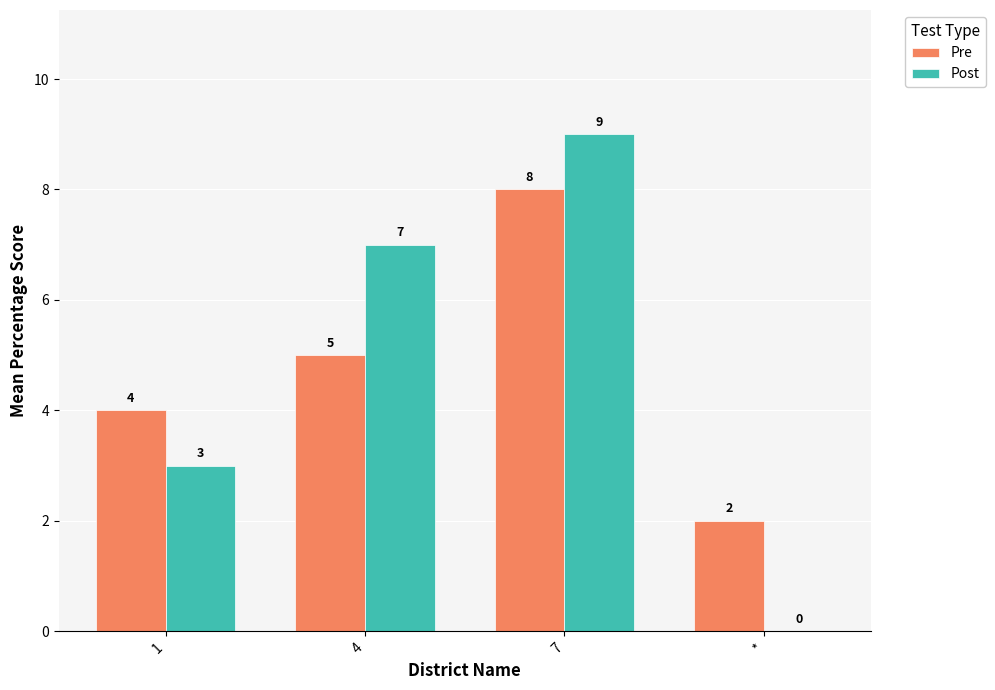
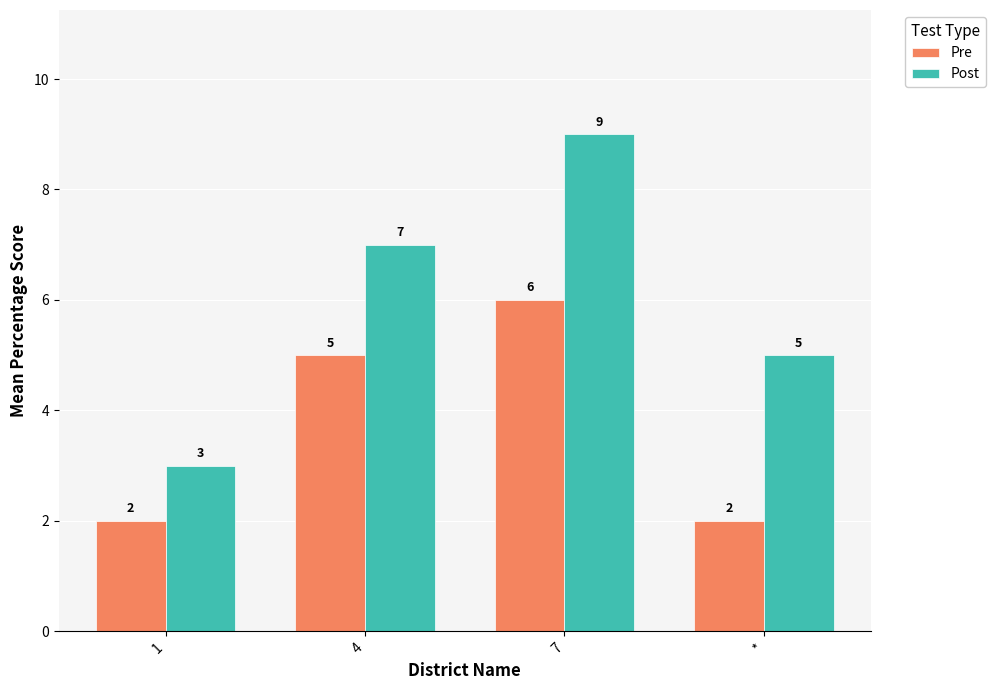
  {
    "Pre": {
-     "1": 4,
+     "1": 2,
      "4": 5,
-     "7": 8,
+     "7": 6,
      "*": 2
    },
    "Post": {
      "1": 3,
      "4": 7,
      "7": 9,
-     "*": 0
+     "*": 5
    }
  }
